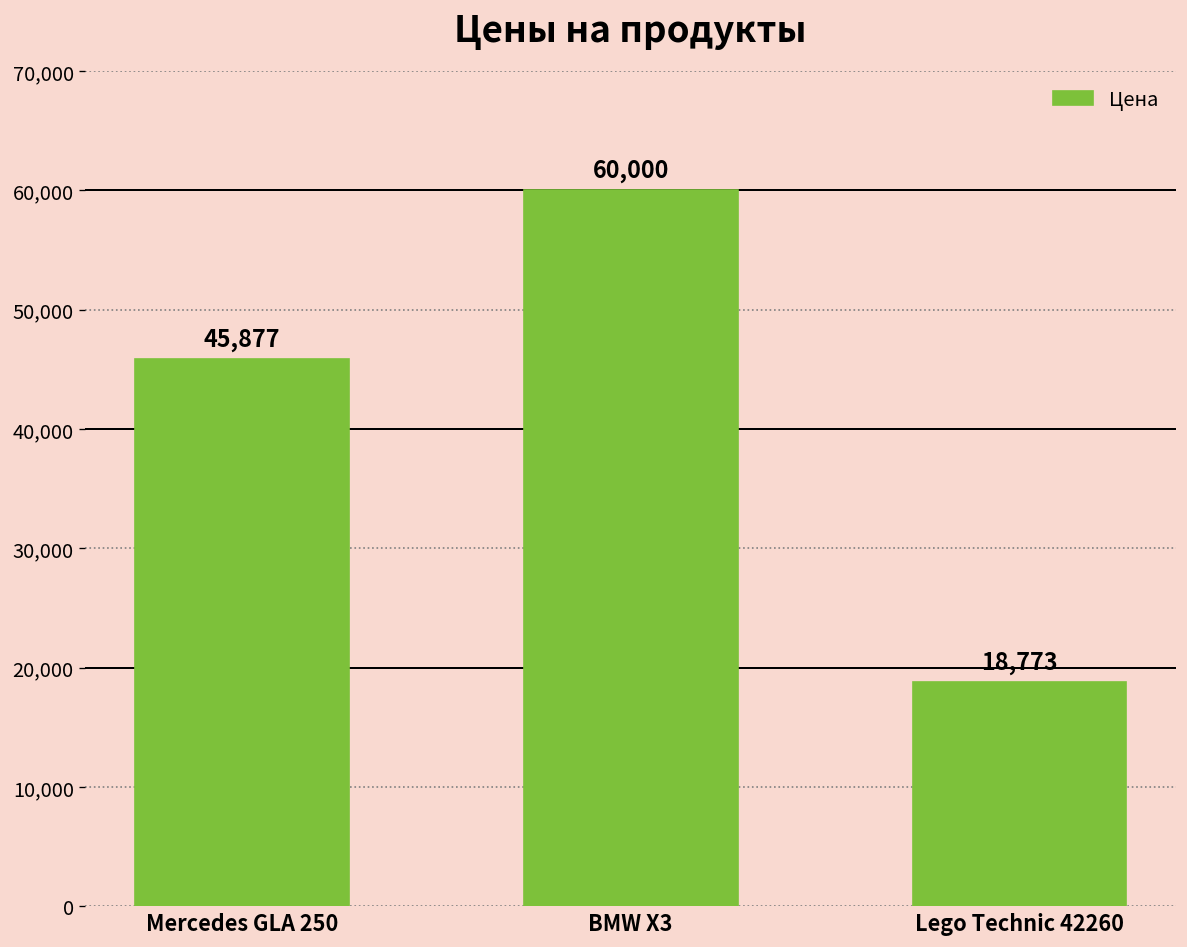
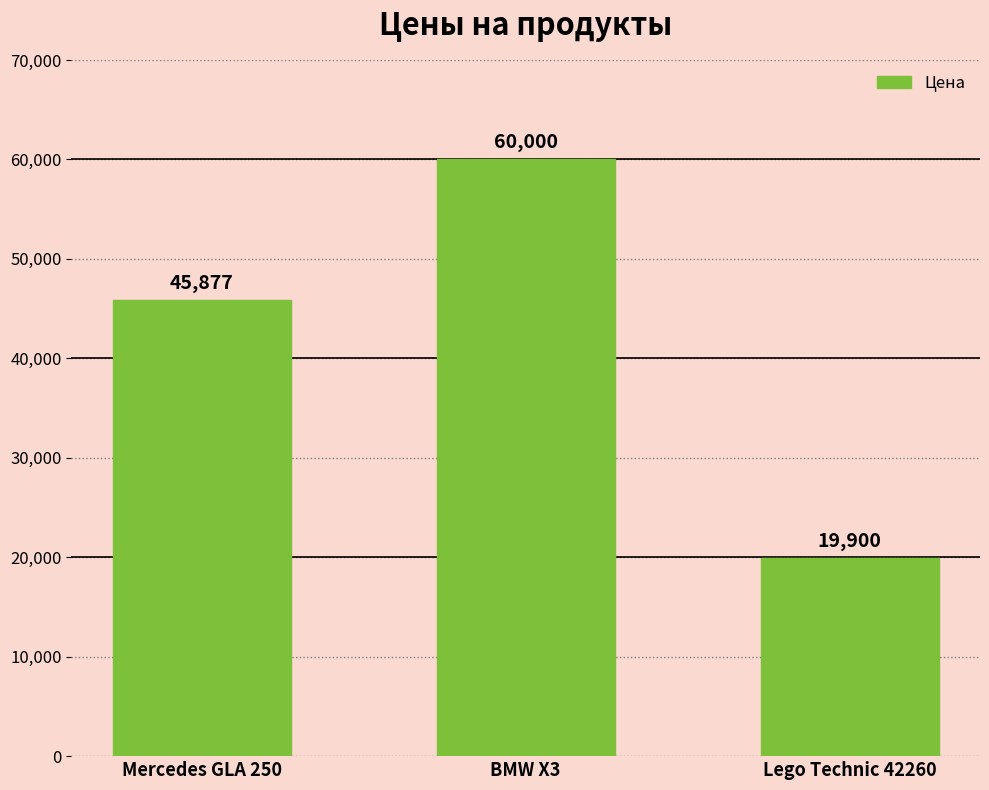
  {
    "Mercedes GLA 250": "45,877",
    "BMW X3": "60,000",
-   "Lego Technic 42260": "18,773"
+   "Lego Technic 42260": "19,900"
  }
